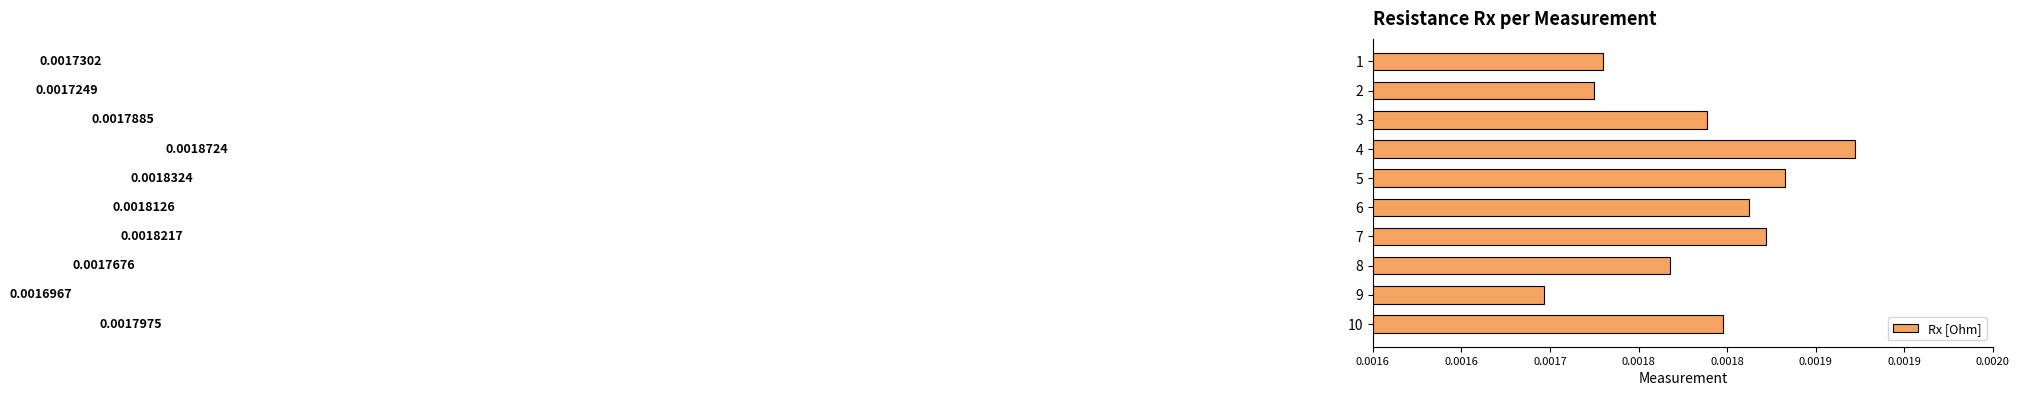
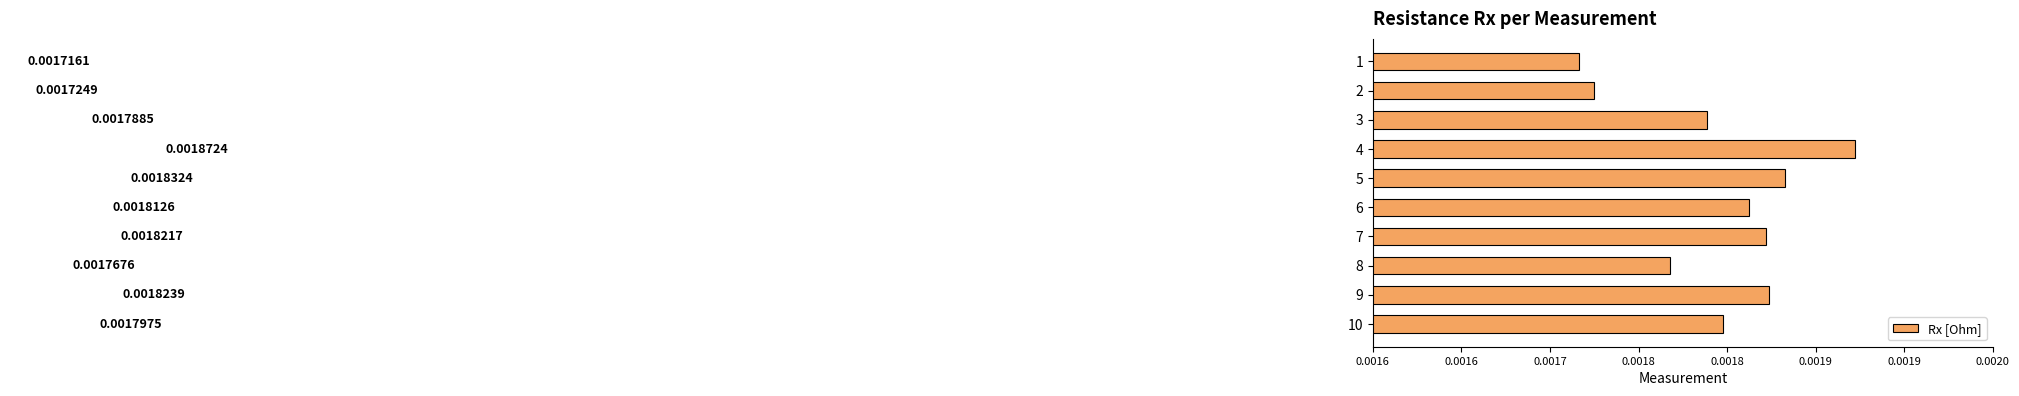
  {
-   "1": 0.0017302,
+   "1": 0.0017161,
    "2": 0.0017249,
    "3": 0.0017885,
    "4": 0.0018724,
    "5": 0.0018324,
    "6": 0.0018126,
    "7": 0.0018217,
    "8": 0.0017676,
-   "9": 0.0016967,
+   "9": 0.0018239,
    "10": 0.0017975
  }
